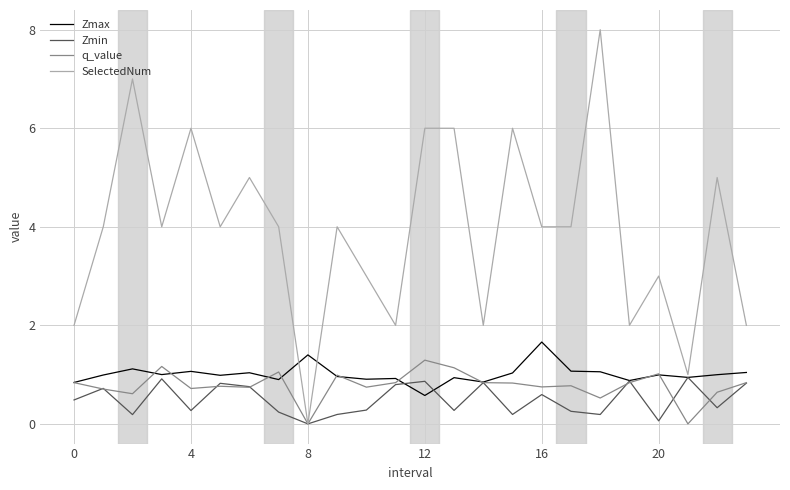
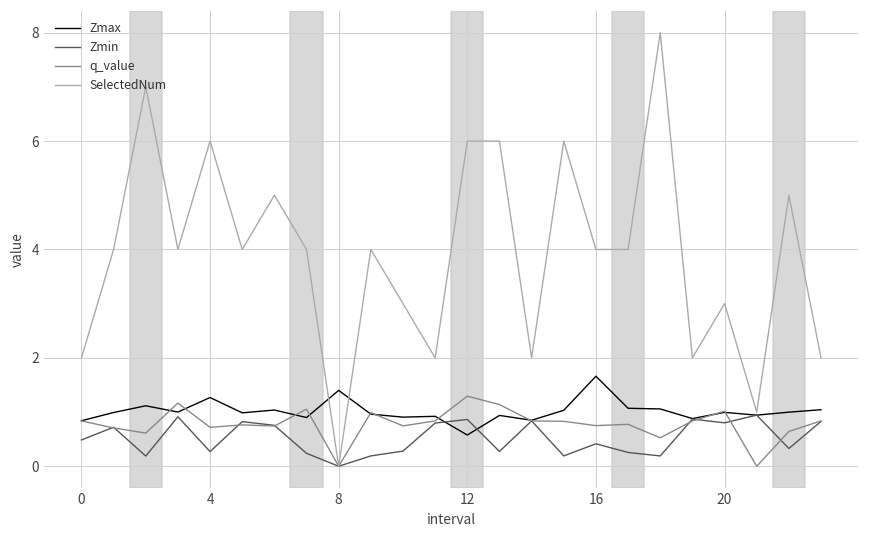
  {
    "Zmax": {
-     "4": 1.1,
+     "4": 1.3,
      "8": 1.4,
      "12": 0.6,
      "16": 1.7
    },
    "Zmin": {
      "0": 0.5,
      "4": 0.3,
      "12": 0.9,
-     "16": 0.6,
-     "20": 0.1
+     "16": 0.4,
+     "20": 0.8
    }
  }
